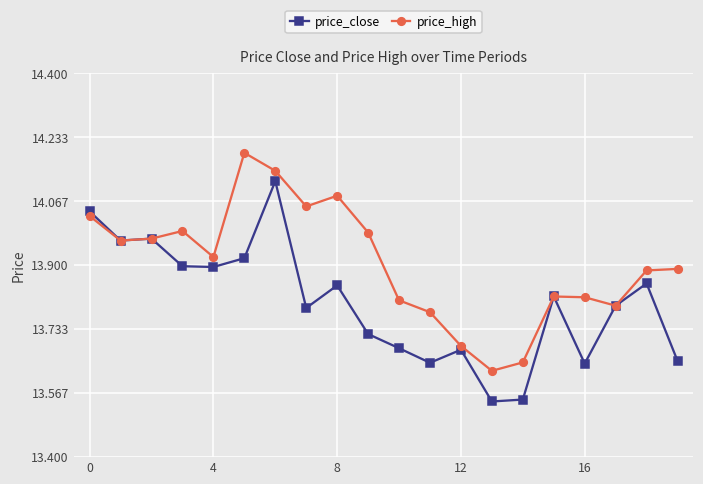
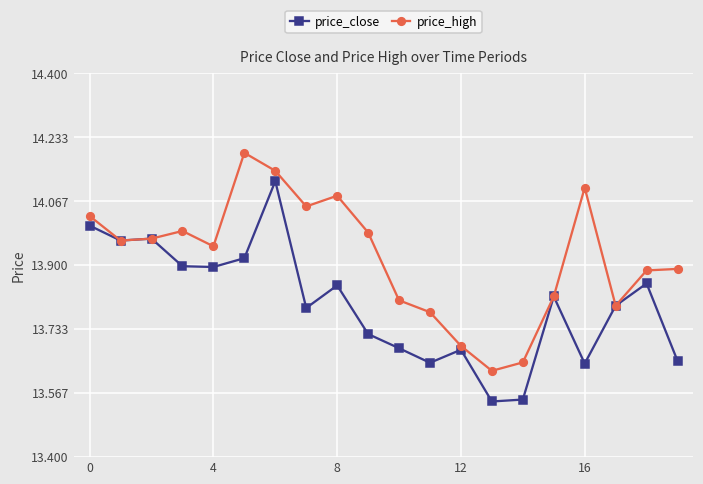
  {
    "price_close": {
-     "0": 14.04,
+     "0": 14.00,
      "4": 13.90,
      "8": 13.85,
      "12": 13.68,
      "16": 13.64
    },
    "price_high": {
      "0": 14.03,
-     "4": 13.92,
+     "4": 13.95,
      "8": 14.08,
      "12": 13.69,
-     "16": 13.82
+     "16": 14.10
    }
  }
